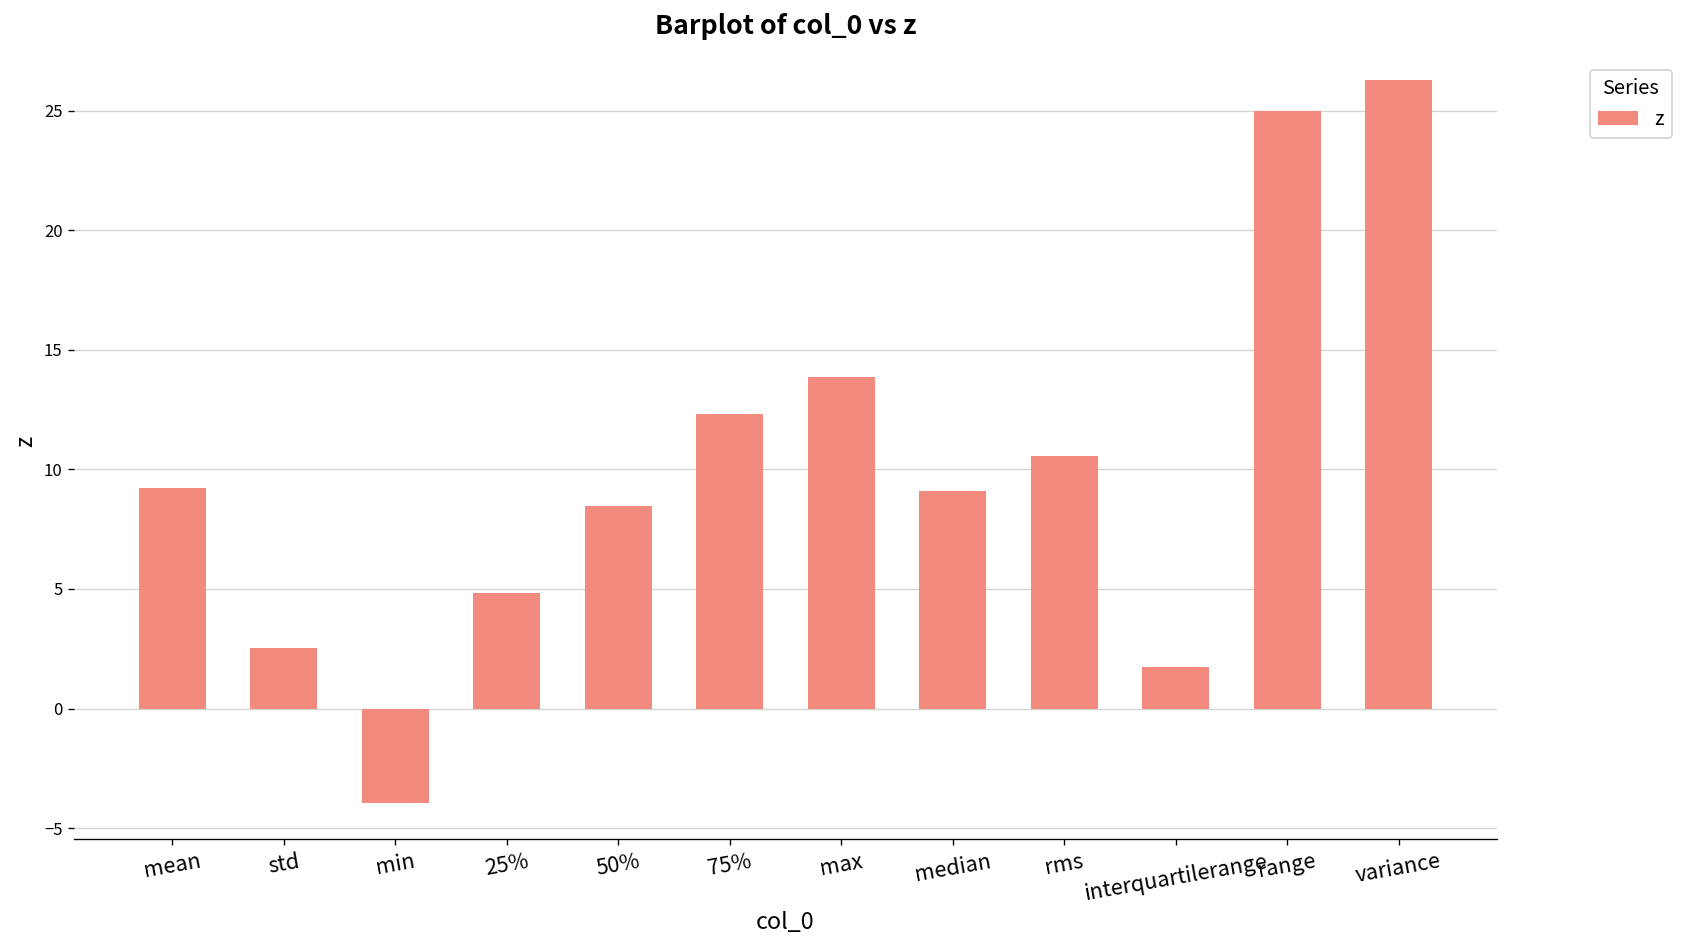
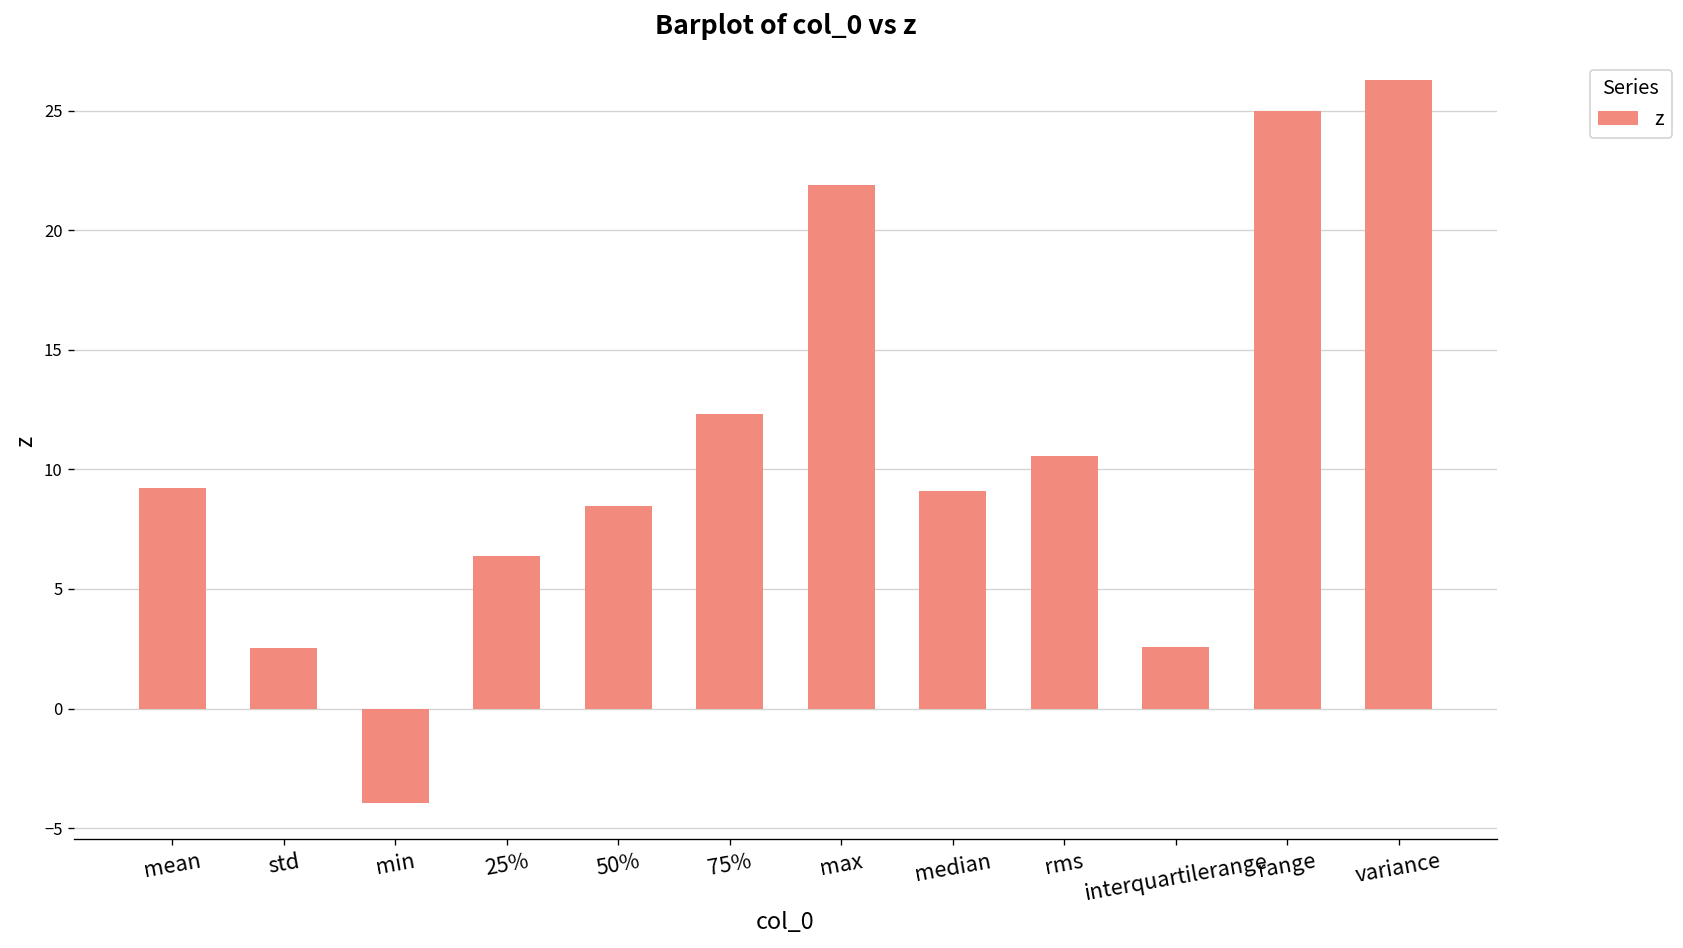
  {
    "mean": 9.2,
    "std": 2.5,
    "min": -3.9,
-   "25%": 4.8,
+   "25%": 6.4,
    "50%": 8.5,
    "75%": 12.3,
-   "max": 13.9,
+   "max": 21.9,
    "median": 9.1,
    "rms": 10.5,
-   "interquartilerange": 1.7,
+   "interquartilerange": 2.6,
    "range": 25.0,
    "variance": 26.3
  }
